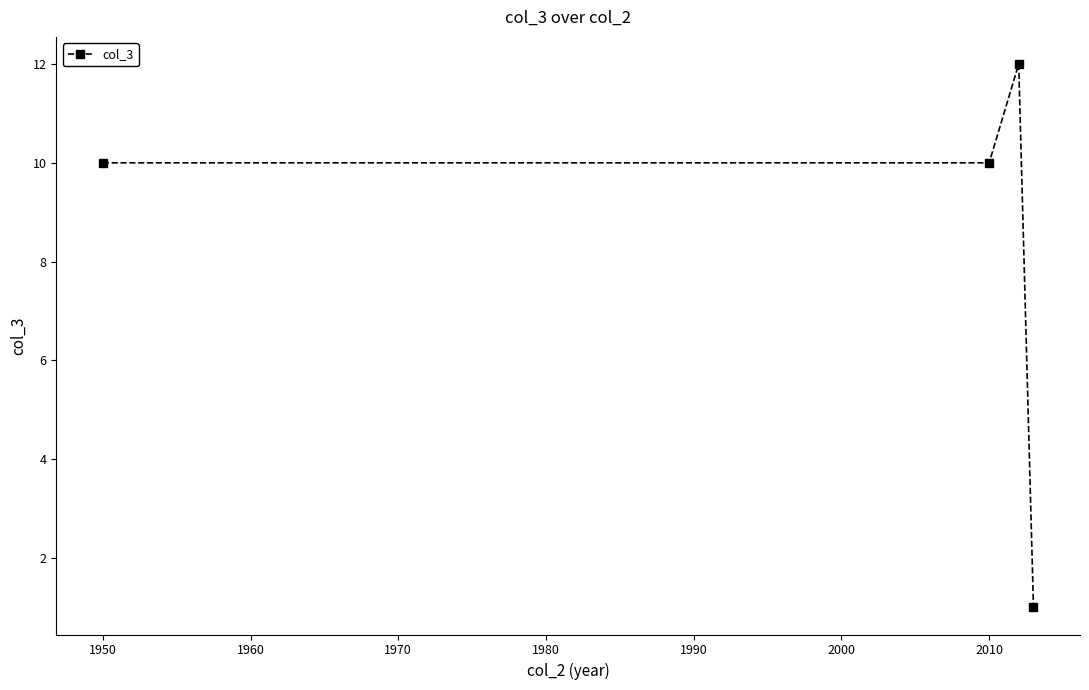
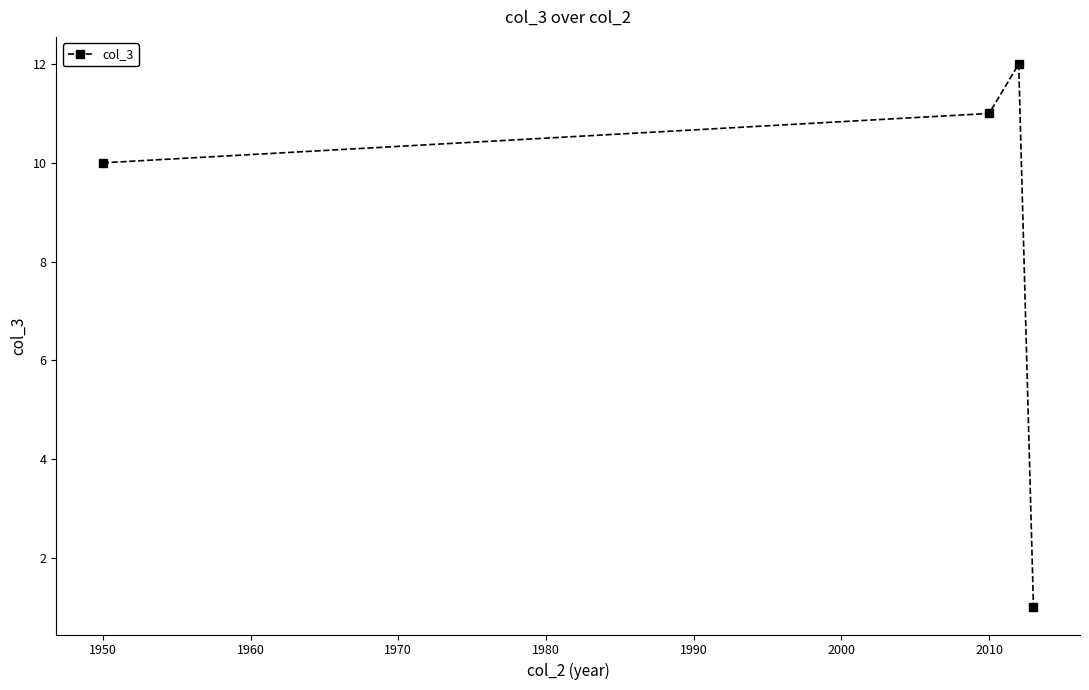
  {
    "1950": 10,
-   "2010": 10
+   "2010": 11
  }
